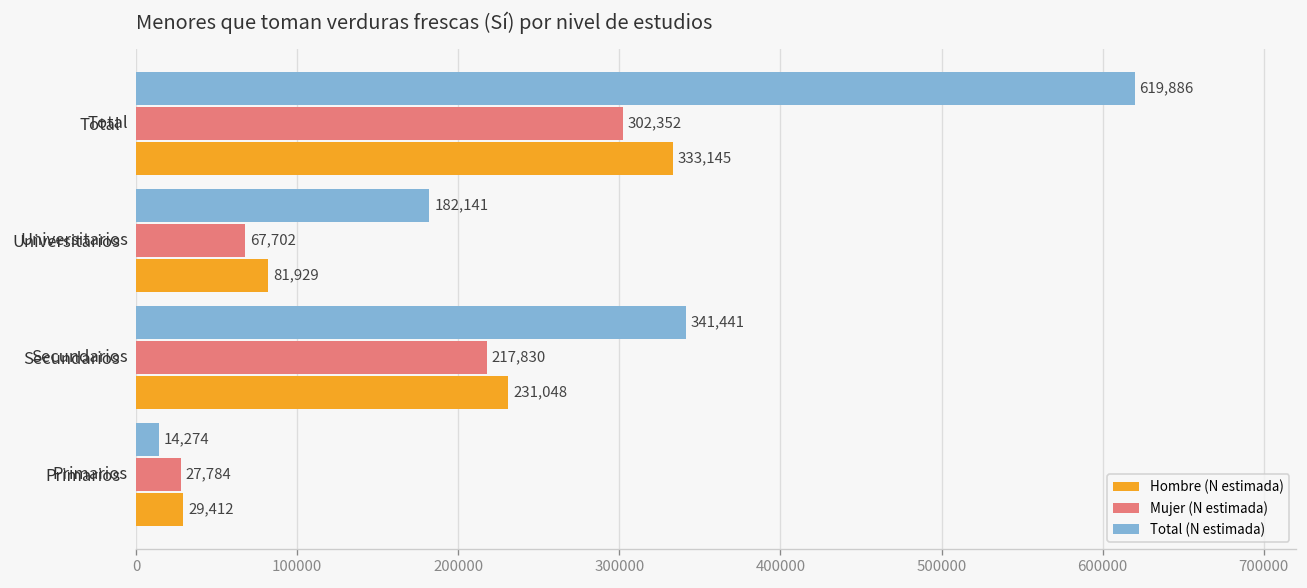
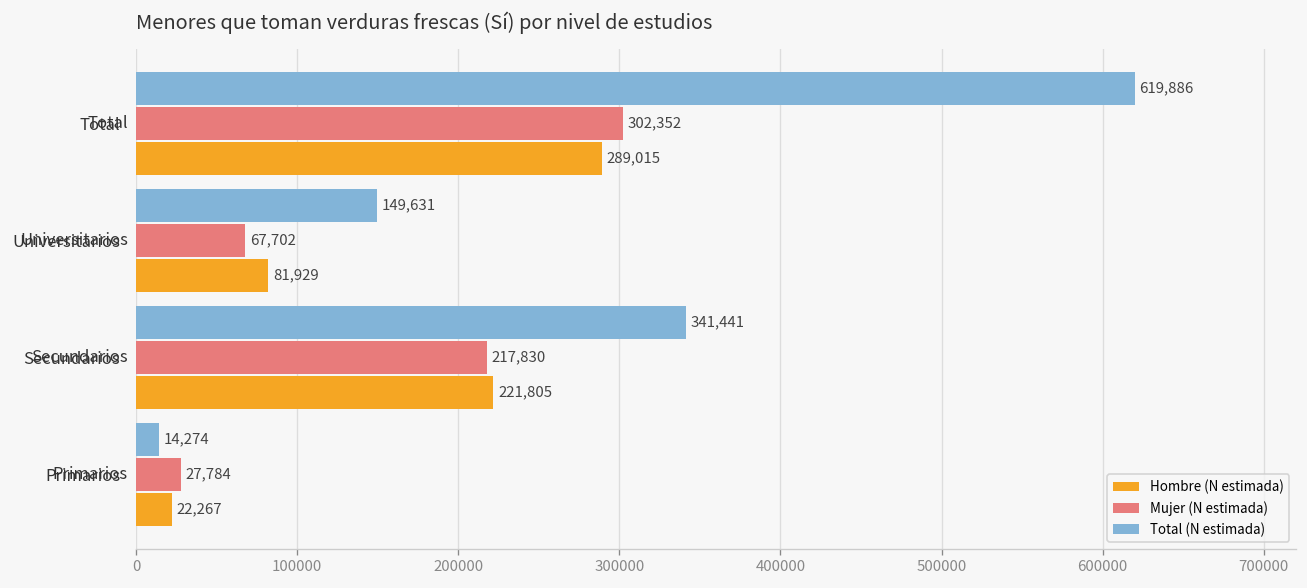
  {
    "Hombre (N estimada)": {
-     "Total": "333,145",
+     "Total": "289,015",
      "Universitarios": "81,929",
-     "Secundarios": "231,048",
-     "Primarios": "29,412"
+     "Secundarios": "221,805",
+     "Primarios": "22,267"
    },
    "Mujer (N estimada)": {
      "Total": "302,352",
      "Universitarios": "67,702",
      "Secundarios": "217,830",
      "Primarios": "27,784"
    },
    "Total (N estimada)": {
      "Total": "619,886",
-     "Universitarios": "182,141",
+     "Universitarios": "149,631",
      "Secundarios": "341,441",
      "Primarios": "14,274"
    }
  }
